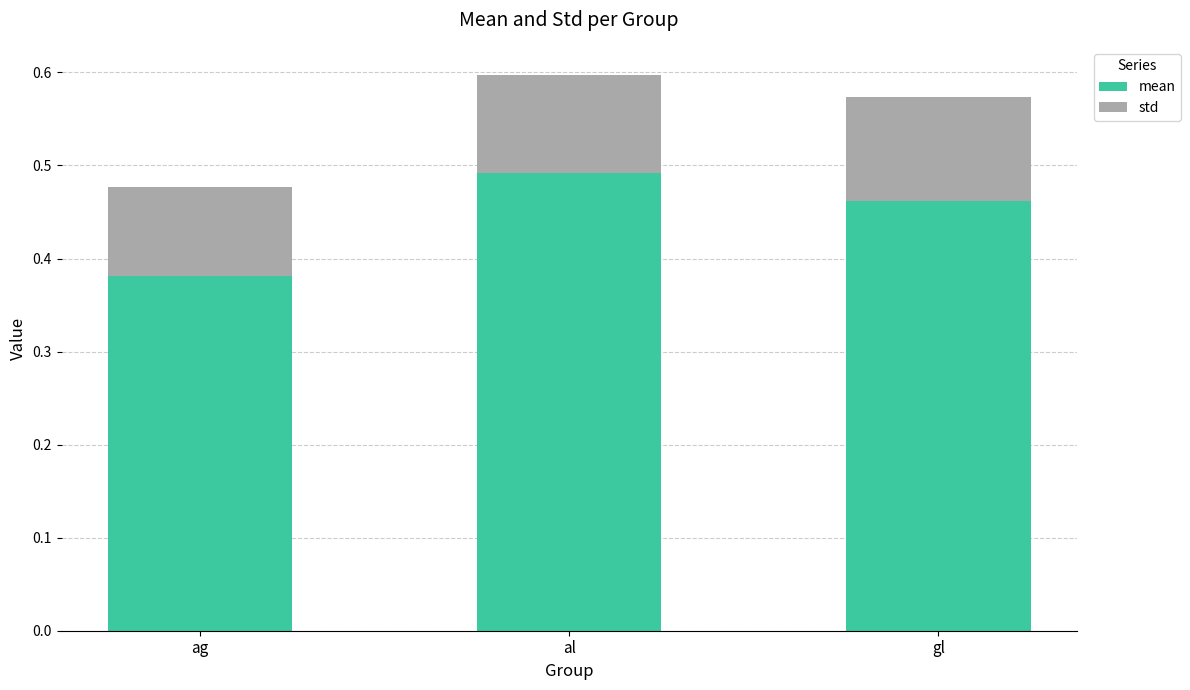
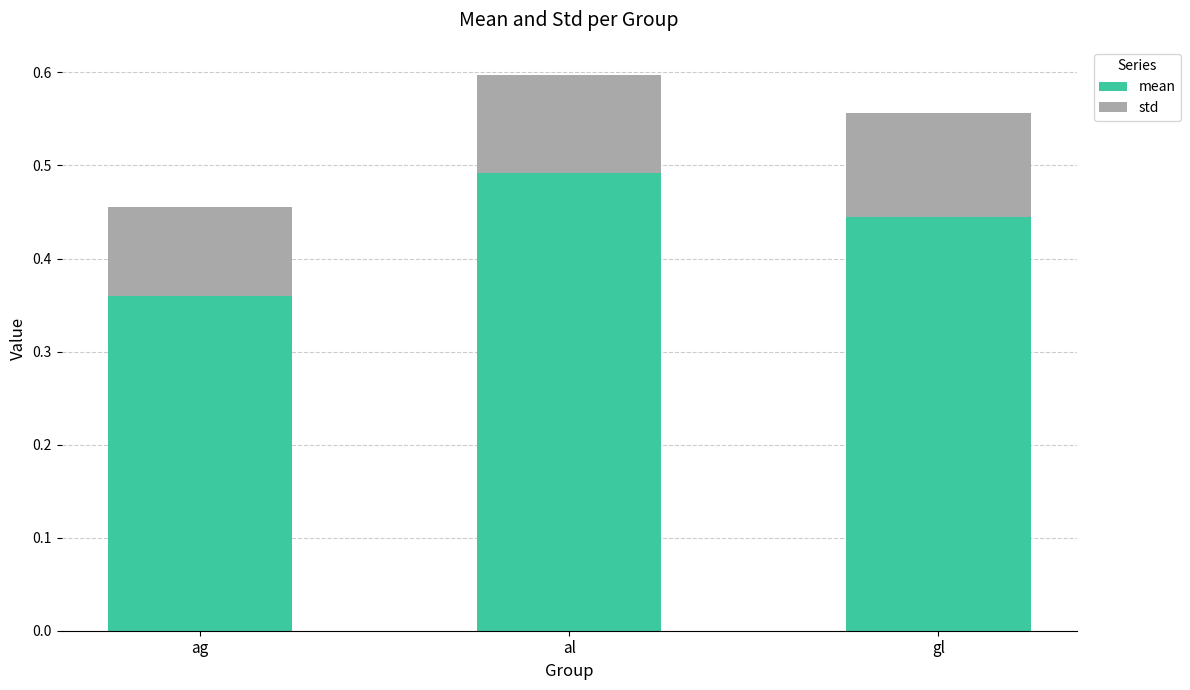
  {
    "mean": {
-     "ag": 0.38,
+     "ag": 0.36,
      "al": 0.49,
-     "gl": 0.46
+     "gl": 0.44
    },
    "std": {
      "ag": 0.10,
      "al": 0.11,
      "gl": 0.11
    }
  }
